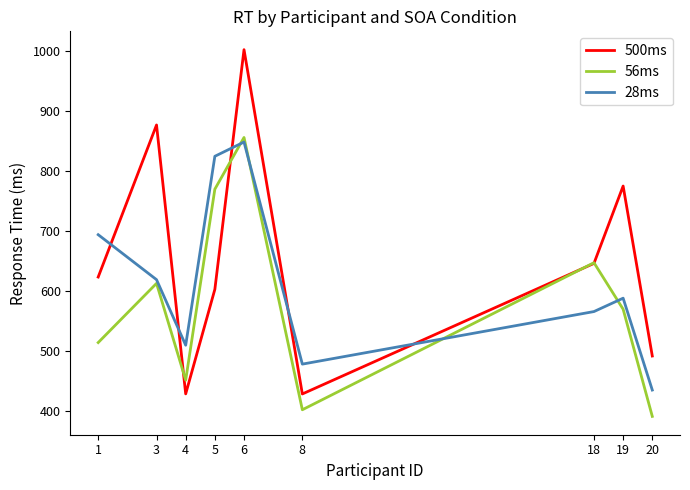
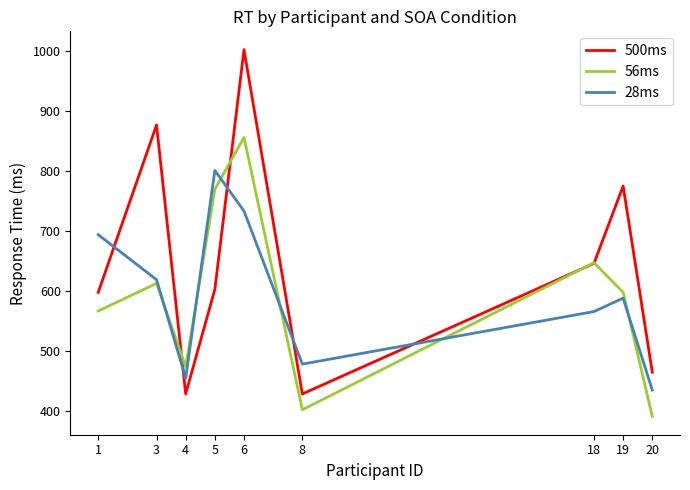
  {
    "500ms": {
-     "1": 620,
+     "1": 600,
      "3": 880,
      "4": 430,
      "5": 600,
      "6": 1000,
      "8": 430,
      "19": 780,
-     "20": 490
+     "20": 460
    },
    "56ms": {
-     "1": 510,
+     "1": 570,
      "3": 610,
-     "4": 450,
+     "4": 470,
      "5": 770,
      "6": 860,
      "8": 400,
-     "19": 570,
+     "19": 600,
      "20": 390
    },
    "28ms": {
      "1": 690,
      "3": 620,
-     "4": 510,
-     "5": 820,
-     "6": 850,
+     "4": 450,
+     "5": 800,
+     "6": 730,
      "8": 480,
      "18": 570,
      "19": 590,
      "20": 440
    }
  }
